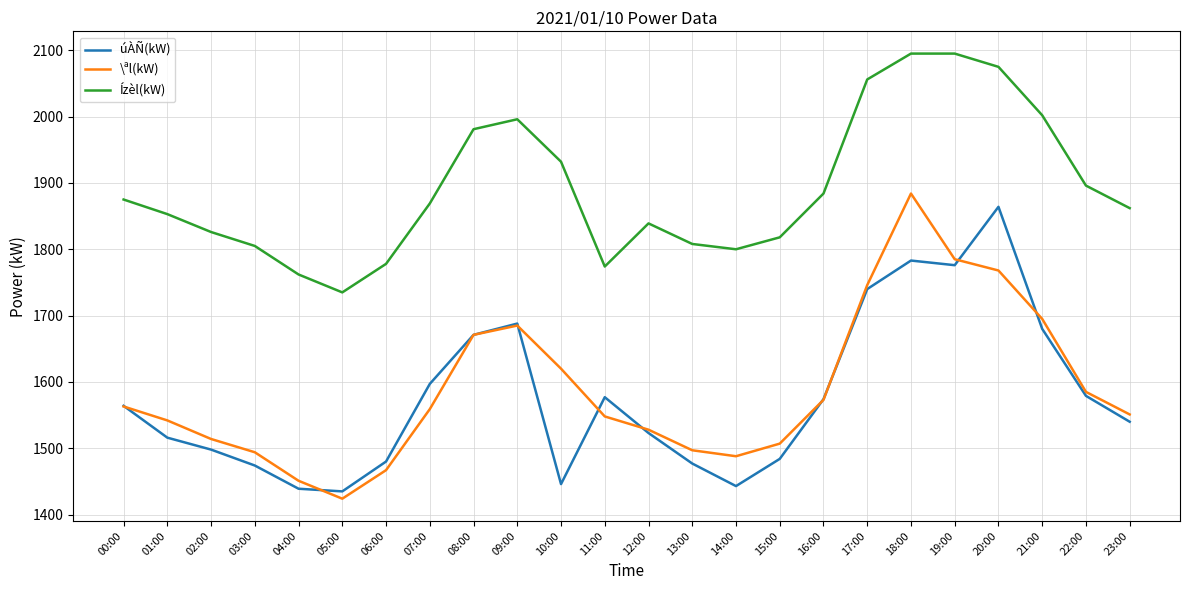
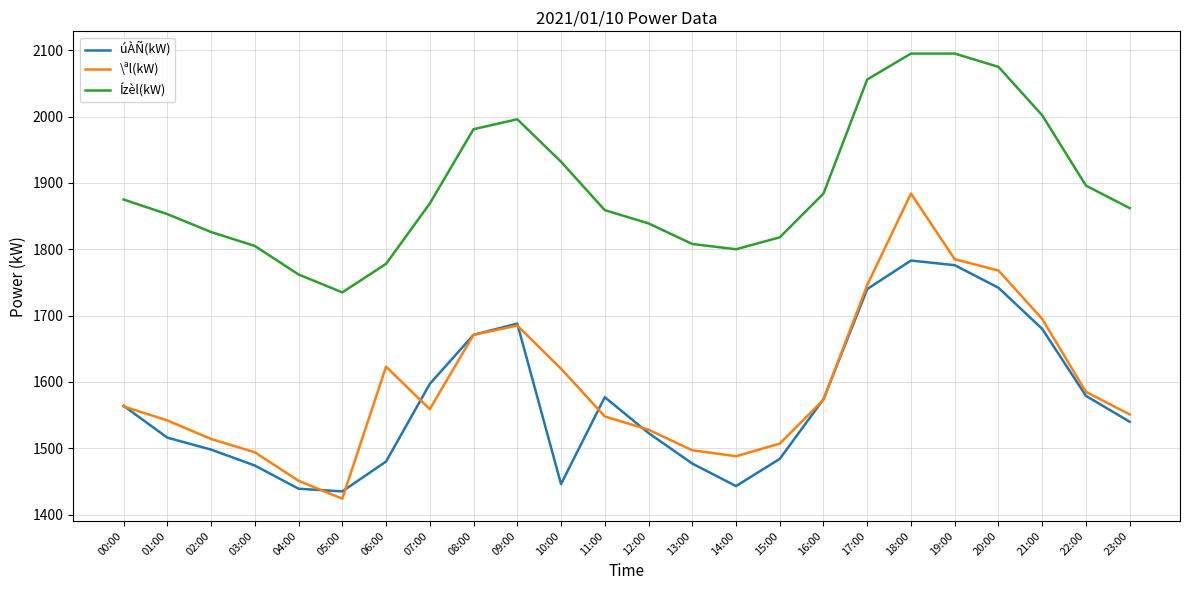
  {
    "úÀÑ(kW)": {
      "01:00": 1520,
      "02:00": 1500,
      "03:00": 1470,
      "04:00": 1440,
      "05:00": 1440,
      "06:00": 1480,
      "07:00": 1600,
      "10:00": 1450,
      "11:00": 1580,
      "12:00": 1520,
      "13:00": 1480,
      "14:00": 1440,
      "15:00": 1480,
      "17:00": 1740,
      "18:00": 1780,
      "19:00": 1780,
-     "20:00": 1860,
+     "20:00": 1740,
      "21:00": 1680,
      "22:00": 1580,
      "23:00": 1540
    },
    "\\ªl(kW)": {
      "01:00": 1540,
      "02:00": 1510,
      "03:00": 1490,
      "04:00": 1450,
      "05:00": 1420,
-     "06:00": 1470,
+     "06:00": 1620,
      "07:00": 1560,
      "10:00": 1620,
      "11:00": 1550,
      "12:00": 1530,
      "13:00": 1500,
      "14:00": 1490,
      "15:00": 1510,
      "17:00": 1750,
      "18:00": 1880,
      "19:00": 1790,
      "20:00": 1770,
      "21:00": 1700,
      "22:00": 1590,
      "23:00": 1550
    },
    "Ízèl(kW)": {
      "00:00": 1880,
      "01:00": 1850,
      "02:00": 1830,
      "03:00": 1810,
      "04:00": 1760,
      "05:00": 1740,
      "06:00": 1780,
      "07:00": 1870,
      "08:00": 1980,
      "09:00": 2000,
      "10:00": 1930,
-     "11:00": 1770,
+     "11:00": 1860,
      "12:00": 1840,
      "13:00": 1810,
      "14:00": 1800,
      "15:00": 1820,
      "16:00": 1880,
      "17:00": 2060,
      "18:00": 2100,
      "19:00": 2100,
      "20:00": 2080,
      "21:00": 2000,
      "22:00": 1900,
      "23:00": 1860
    }
  }
